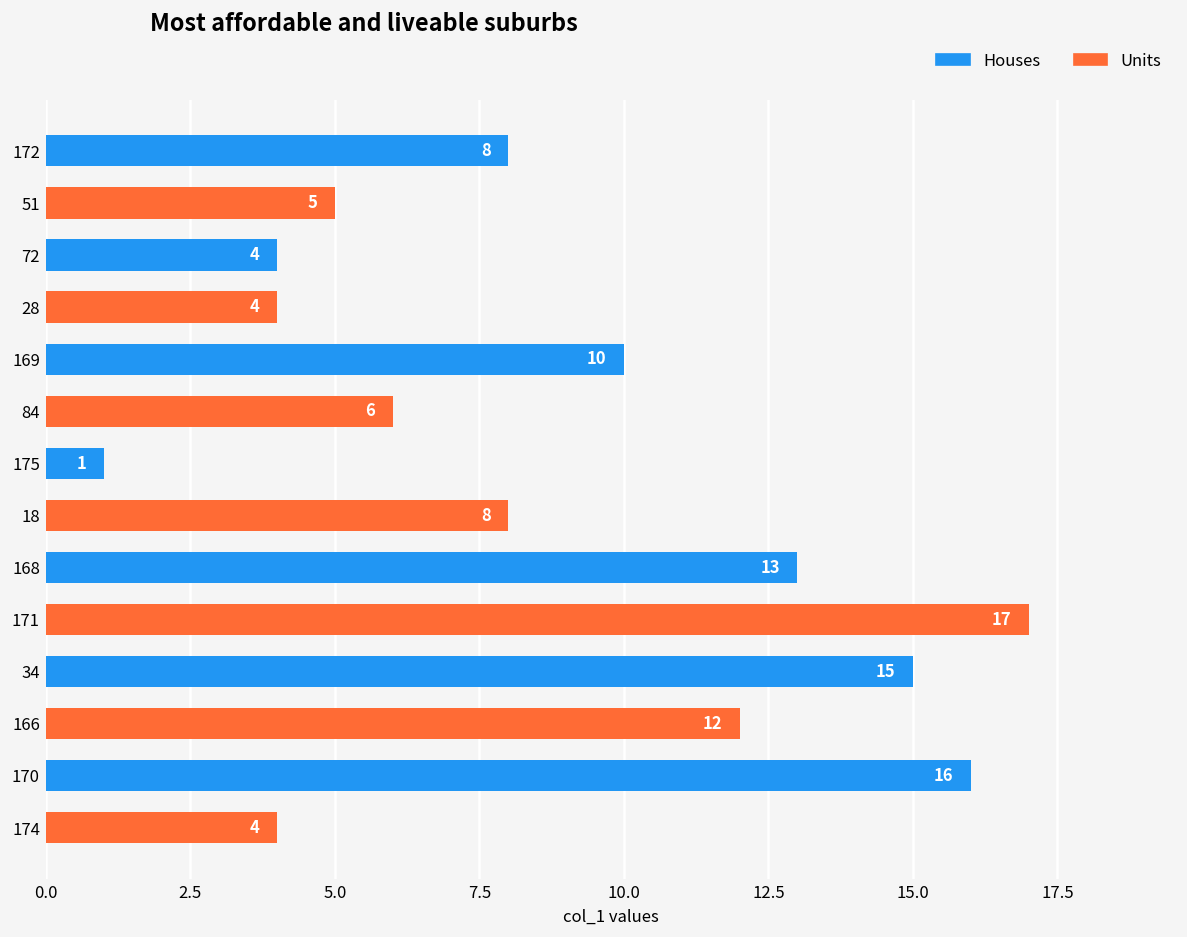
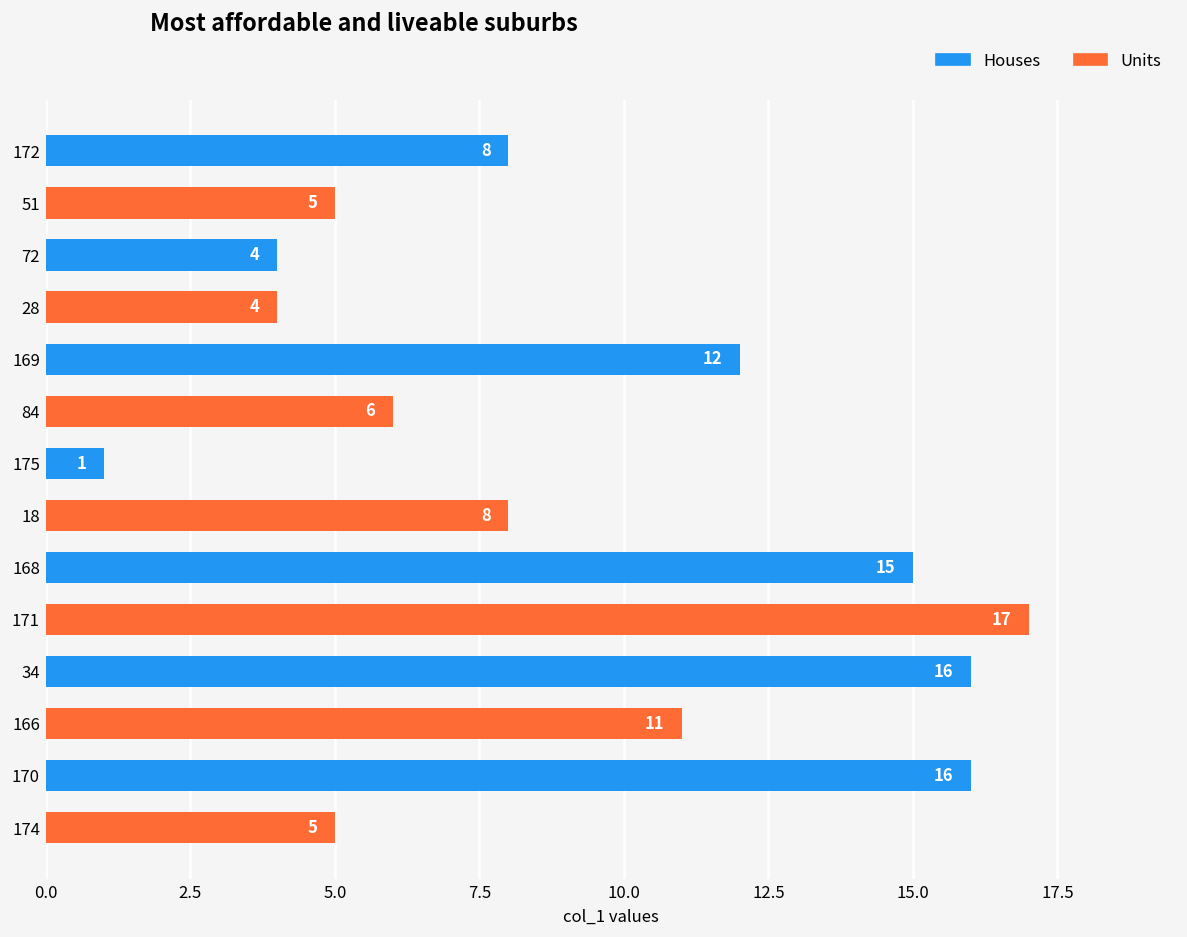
  {
    "172": 8,
    "51": 5,
    "72": 4,
    "28": 4,
-   "169": 10,
+   "169": 12,
    "84": 6,
    "175": 1,
    "18": 8,
-   "168": 13,
+   "168": 15,
    "171": 17,
-   "34": 15,
-   "166": 12,
+   "34": 16,
+   "166": 11,
    "170": 16,
-   "174": 4
+   "174": 5
  }
